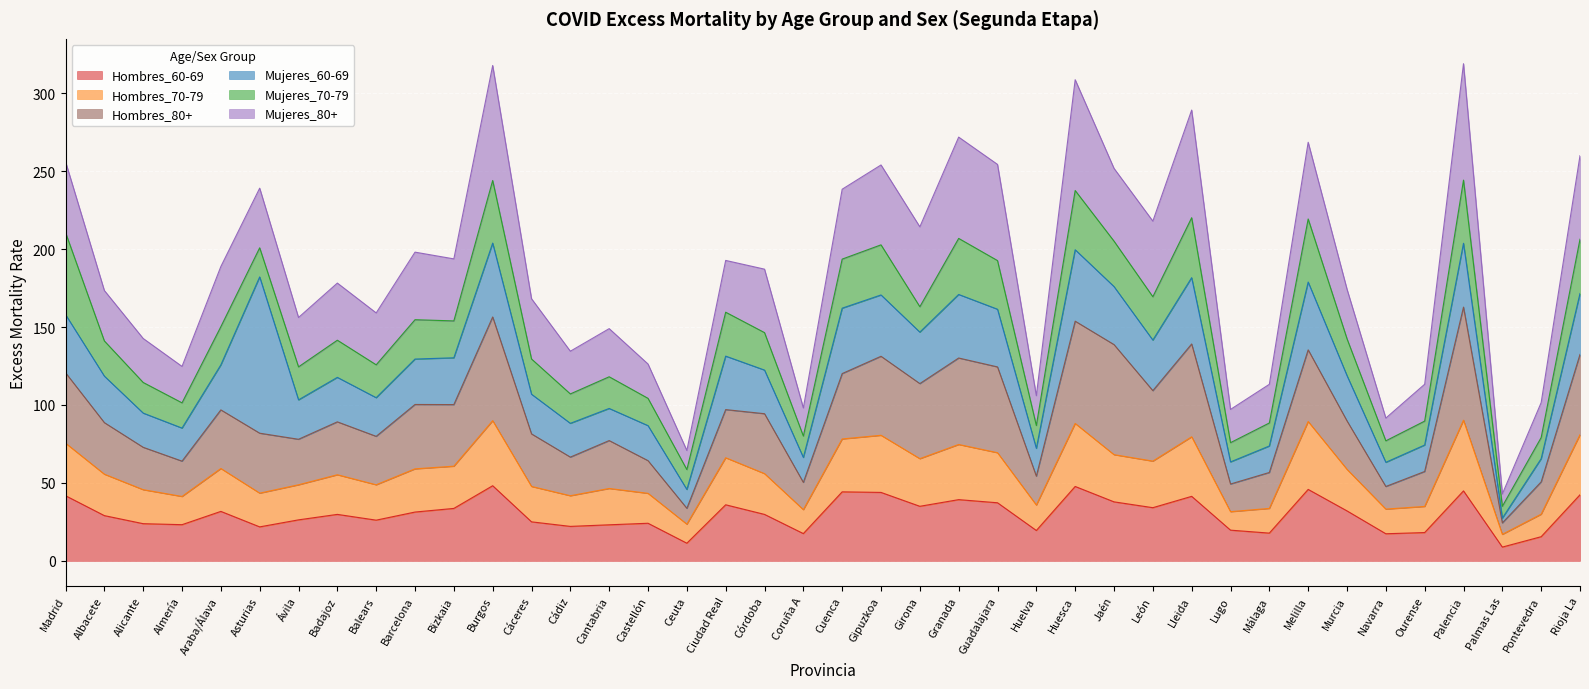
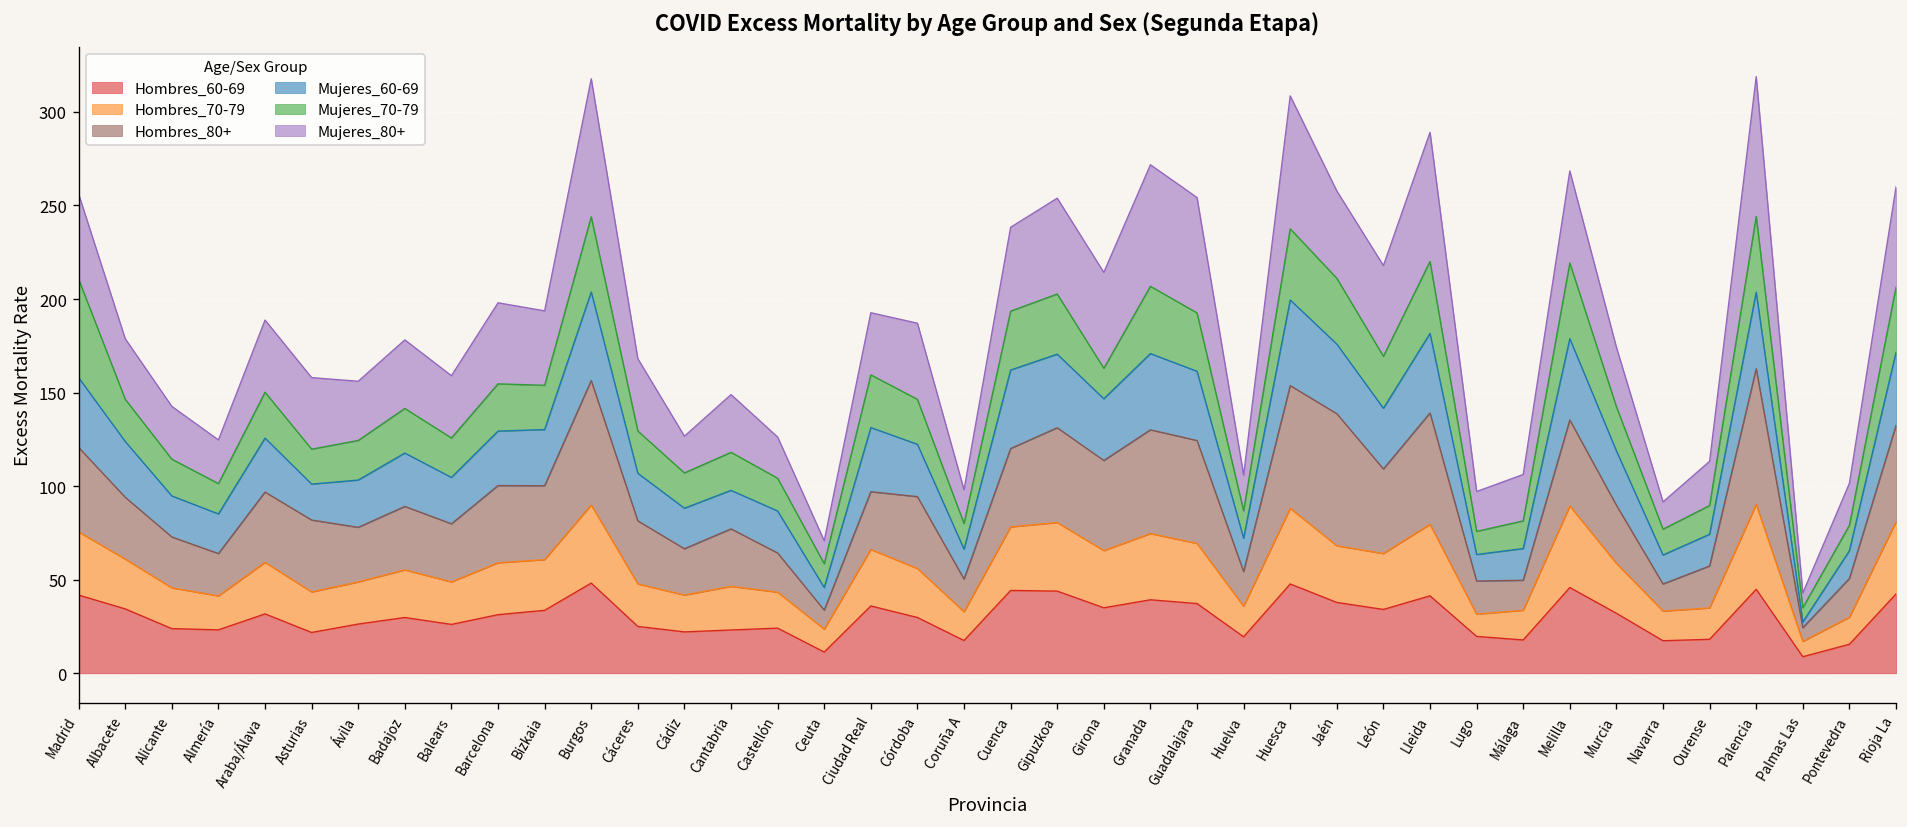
  {
    "Hombres_60-69": {
      "Madrid": 42,
-     "Albacete": 29,
+     "Albacete": 34,
      "Alicante": 24,
      "Almería": 23,
      "Araba/Álava": 32,
      "Asturias": 22,
      "Ávila": 26,
      "Badajoz": 30,
      "Balears": 26,
      "Barcelona": 31,
      "Bizkaia": 34,
      "Burgos": 48,
      "Cáceres": 25,
      "Cádiz": 22,
      "Cantabria": 23,
      "Castellón": 24,
      "Ceuta": 11,
      "Ciudad Real": 36,
      "Córdoba": 30,
      "Coruña A": 18,
      "Cuenca": 44,
      "Gipuzkoa": 44,
      "Girona": 35,
      "Granada": 39,
      "Guadalajara": 37,
      "Huelva": 19,
      "Huesca": 48,
      "Jaén": 38,
      "León": 34,
      "Lleida": 41,
      "Lugo": 20,
      "Málaga": 18,
      "Melilla": 46,
      "Murcia": 32,
      "Navarra": 17,
      "Ourense": 18,
      "Palencia": 45,
      "Palmas Las": 9,
      "Pontevedra": 16,
      "Rioja La": 42
    },
    "Hombres_80+": {
      "Madrid": 45,
      "Albacete": 33,
      "Alicante": 27,
      "Almería": 23,
      "Araba/Álava": 38,
      "Asturias": 38,
      "Ávila": 29,
      "Badajoz": 34,
      "Balears": 31,
      "Barcelona": 41,
      "Bizkaia": 40,
      "Burgos": 67,
      "Cáceres": 34,
      "Cádiz": 25,
      "Cantabria": 31,
      "Castellón": 21,
      "Ceuta": 10,
      "Ciudad Real": 31,
      "Córdoba": 38,
      "Coruña A": 17,
      "Cuenca": 42,
      "Gipuzkoa": 51,
      "Girona": 48,
      "Granada": 55,
      "Guadalajara": 55,
      "Huelva": 19,
      "Huesca": 66,
      "Jaén": 71,
      "León": 45,
      "Lleida": 60,
      "Lugo": 18,
-     "Málaga": 23,
+     "Málaga": 16,
      "Melilla": 46,
      "Murcia": 31,
      "Navarra": 15,
      "Ourense": 22,
      "Palencia": 73,
      "Palmas Las": 7,
      "Pontevedra": 21,
      "Rioja La": 52
    },
    "Mujeres_60-69": {
      "Madrid": 37,
      "Albacete": 30,
      "Alicante": 22,
      "Almería": 21,
      "Araba/Álava": 29,
-     "Asturias": 100,
+     "Asturias": 19,
      "Ávila": 25,
      "Badajoz": 29,
      "Balears": 25,
      "Barcelona": 29,
      "Bizkaia": 30,
      "Burgos": 47,
      "Cáceres": 25,
      "Cádiz": 22,
      "Cantabria": 21,
      "Castellón": 22,
      "Ceuta": 12,
      "Ciudad Real": 34,
      "Córdoba": 28,
      "Coruña A": 16,
      "Cuenca": 42,
      "Gipuzkoa": 39,
      "Girona": 33,
      "Granada": 41,
      "Guadalajara": 37,
      "Huelva": 18,
      "Huesca": 46,
      "Jaén": 37,
      "León": 32,
      "Lleida": 43,
      "Lugo": 14,
      "Málaga": 17,
      "Melilla": 43,
      "Murcia": 29,
      "Navarra": 16,
      "Ourense": 17,
      "Palencia": 41,
      "Palmas Las": 3,
      "Pontevedra": 15,
      "Rioja La": 39
    },
    "Mujeres_70-79": {
      "Madrid": 53,
      "Albacete": 23,
      "Alicante": 20,
      "Almería": 16,
      "Araba/Álava": 24,
      "Asturias": 19,
      "Ávila": 21,
      "Badajoz": 24,
      "Balears": 21,
      "Barcelona": 25,
      "Bizkaia": 24,
      "Burgos": 40,
      "Cáceres": 23,
      "Cádiz": 19,
      "Cantabria": 20,
      "Castellón": 18,
      "Ceuta": 13,
      "Ciudad Real": 28,
      "Córdoba": 24,
      "Coruña A": 14,
      "Cuenca": 31,
      "Gipuzkoa": 32,
      "Girona": 16,
      "Granada": 36,
      "Guadalajara": 31,
      "Huelva": 15,
      "Huesca": 38,
-     "Jaén": 29,
+     "Jaén": 35,
      "León": 28,
      "Lleida": 38,
      "Lugo": 12,
      "Málaga": 15,
      "Melilla": 40,
      "Murcia": 24,
      "Navarra": 14,
      "Ourense": 15,
      "Palencia": 41,
      "Palmas Las": 8,
      "Pontevedra": 14,
      "Rioja La": 35
    },
    "Mujeres_80+": {
      "Madrid": 45,
      "Albacete": 32,
      "Alicante": 28,
      "Almería": 23,
      "Araba/Álava": 39,
      "Asturias": 38,
      "Ávila": 32,
      "Badajoz": 37,
      "Balears": 33,
      "Barcelona": 43,
      "Bizkaia": 40,
      "Burgos": 74,
      "Cáceres": 39,
-     "Cádiz": 27,
+     "Cádiz": 20,
      "Cantabria": 31,
      "Castellón": 22,
      "Ceuta": 12,
      "Ciudad Real": 33,
      "Córdoba": 41,
      "Coruña A": 18,
      "Cuenca": 45,
      "Gipuzkoa": 51,
      "Girona": 51,
      "Granada": 65,
      "Guadalajara": 62,
      "Huelva": 19,
      "Huesca": 71,
      "Jaén": 47,
      "León": 48,
      "Lleida": 69,
      "Lugo": 21,
      "Málaga": 25,
      "Melilla": 49,
      "Murcia": 32,
      "Navarra": 15,
      "Ourense": 24,
      "Palencia": 75,
      "Palmas Las": 8,
      "Pontevedra": 22,
      "Rioja La": 54
    }
  }
